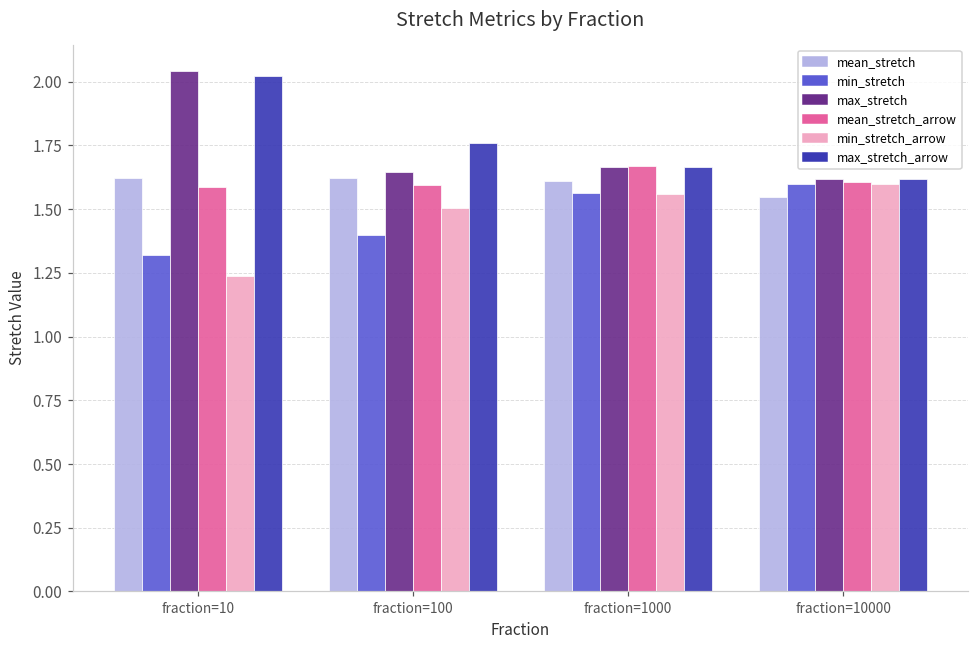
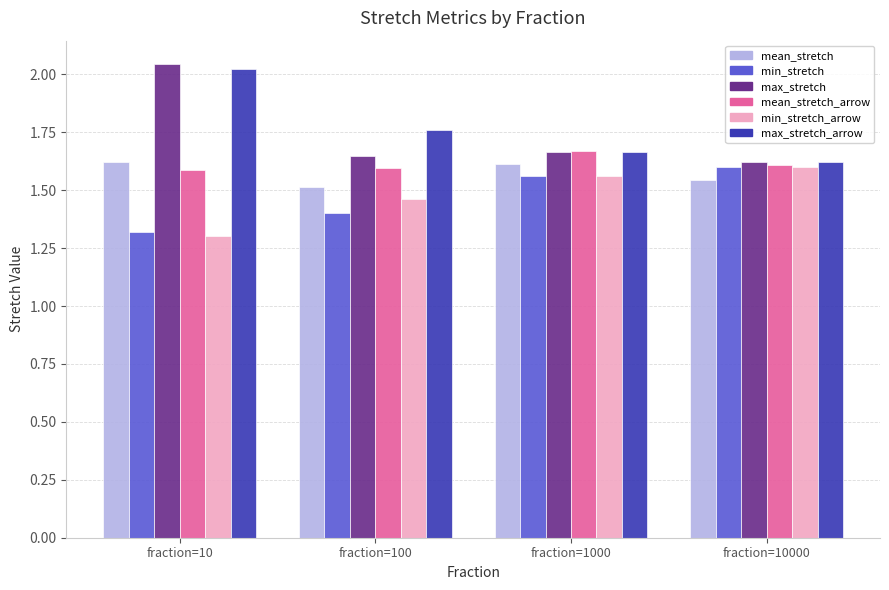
  {
    "mean_stretch": {
      "fraction=10": 1.62,
-     "fraction=100": 1.62,
+     "fraction=100": 1.51,
      "fraction=1000": 1.61,
      "fraction=10000": 1.55
    },
    "max_stretch": {
      "fraction=10": 2.04,
      "fraction=100": 1.65,
      "fraction=1000": 1.67,
      "fraction=10000": 1.62
    },
    "mean_stretch_arrow": {
      "fraction=10": 1.59,
      "fraction=100": 1.59,
      "fraction=1000": 1.67,
      "fraction=10000": 1.61
    },
    "min_stretch_arrow": {
-     "fraction=10": 1.24,
-     "fraction=100": 1.50,
+     "fraction=10": 1.30,
+     "fraction=100": 1.46,
      "fraction=1000": 1.56,
      "fraction=10000": 1.60
    }
  }
